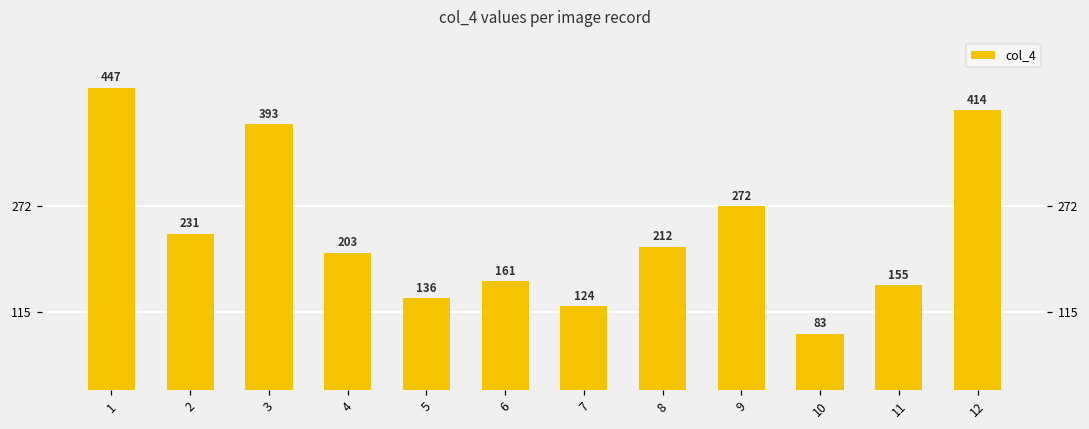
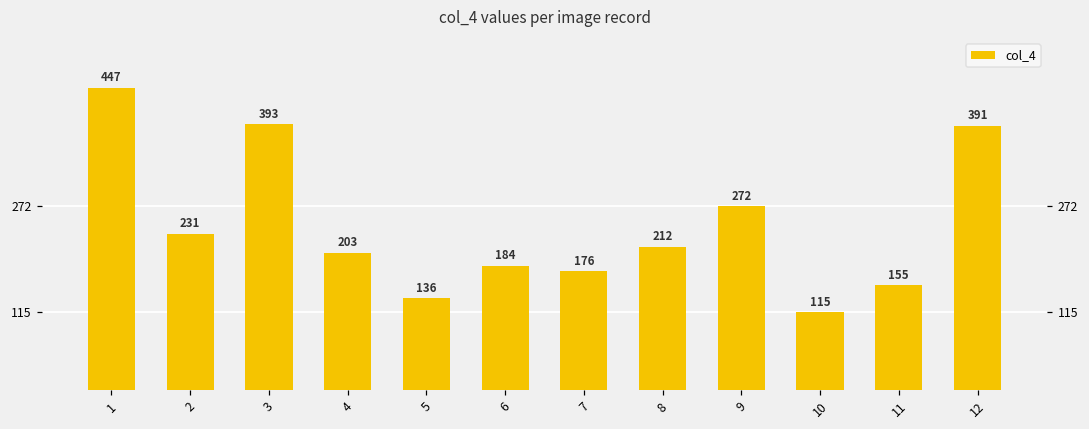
  {
    "1": 447,
    "2": 231,
    "3": 393,
    "4": 203,
    "5": 136,
-   "6": 161,
-   "7": 124,
+   "6": 184,
+   "7": 176,
    "8": 212,
    "9": 272,
-   "10": 83,
+   "10": 115,
    "11": 155,
-   "12": 414
+   "12": 391
  }
